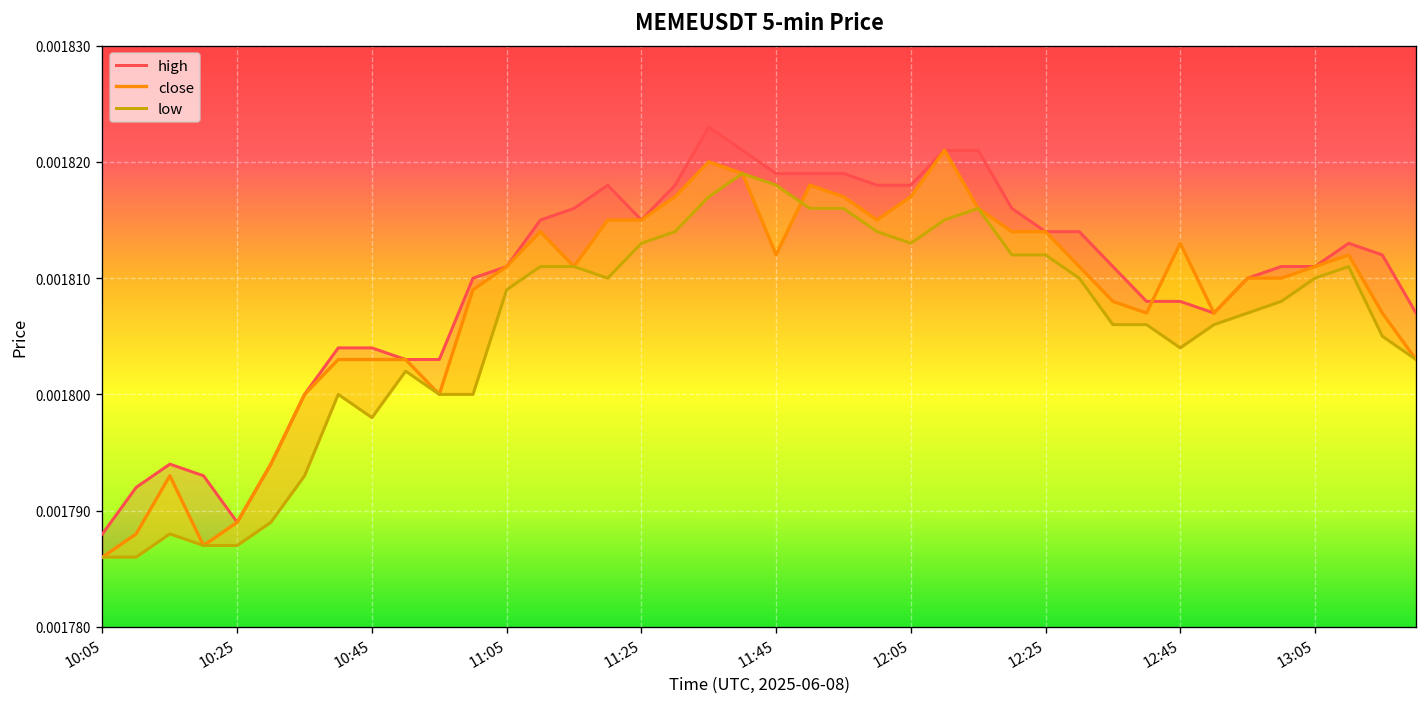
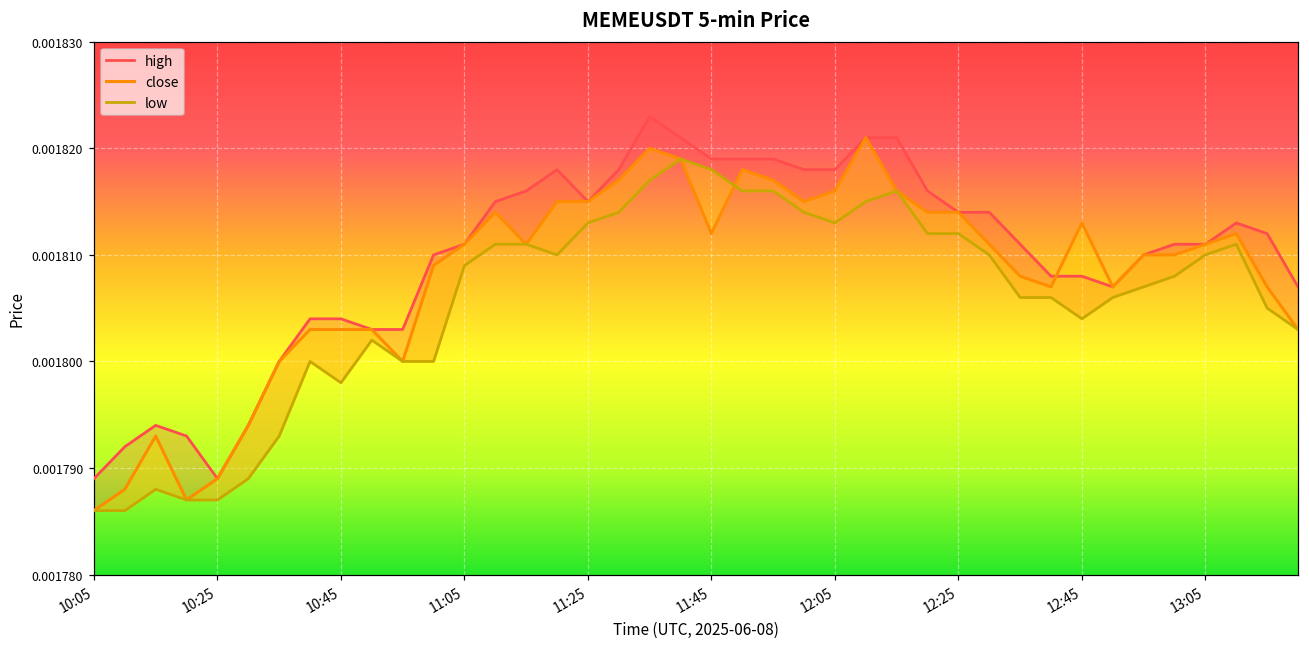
  {
    "high": {
-     "10:05": 0.001788,
+     "10:05": 0.001789,
      "10:45": 0.001804,
      "11:45": 0.001819,
      "12:05": 0.001818,
      "12:45": 0.001808
    },
    "close": {
      "11:45": 0.001812,
-     "12:05": 0.001817
+     "12:05": 0.001816
    },
    "low": {
      "10:25": 0.001787,
      "10:45": 0.001798,
      "11:05": 0.001809,
      "11:25": 0.001813,
      "12:05": 0.001813,
      "12:25": 0.001812,
      "12:45": 0.001804,
      "13:05": 0.001810
    }
  }
